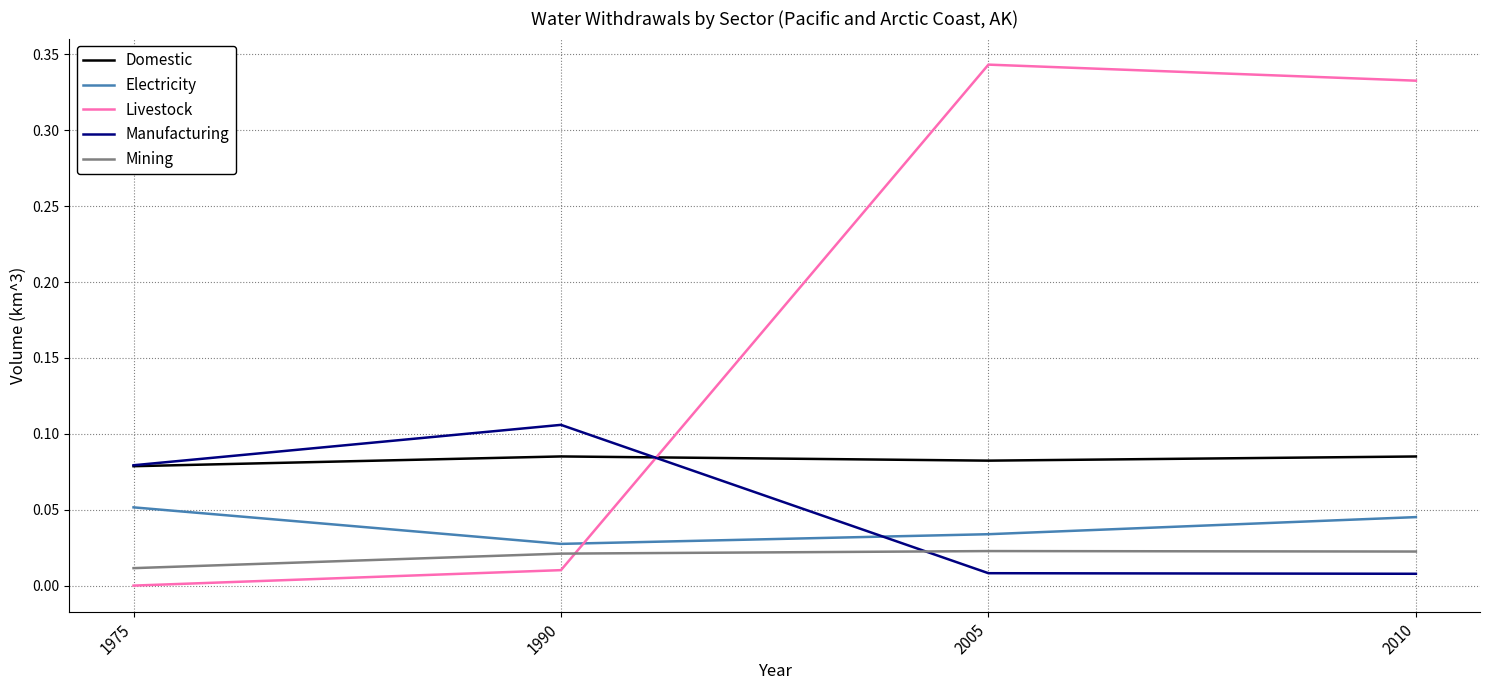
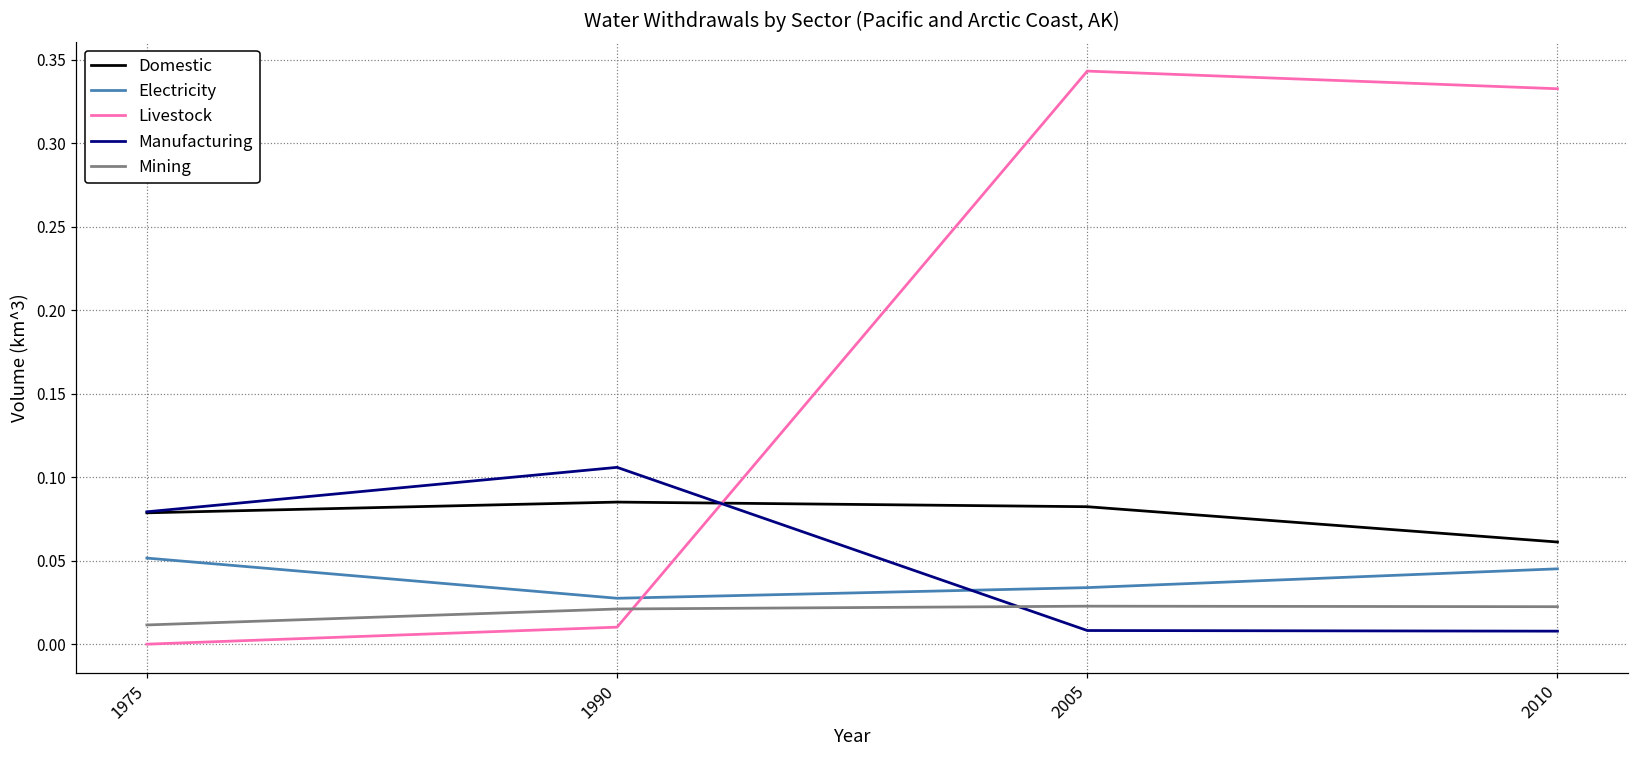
  {
    "Domestic": {
      "1990": 0.085,
      "2005": 0.082,
-     "2010": 0.085
+     "2010": 0.061
    },
    "Electricity": {
      "1975": 0.052,
      "1990": 0.028,
      "2005": 0.034,
      "2010": 0.045
    },
    "Livestock": {
      "1975": 0.000,
      "1990": 0.010,
      "2005": 0.343,
      "2010": 0.333
    },
    "Manufacturing": {
      "1990": 0.106,
      "2005": 0.008,
      "2010": 0.008
    },
    "Mining": {
      "1975": 0.012,
      "1990": 0.021,
      "2005": 0.023,
      "2010": 0.022
    }
  }
